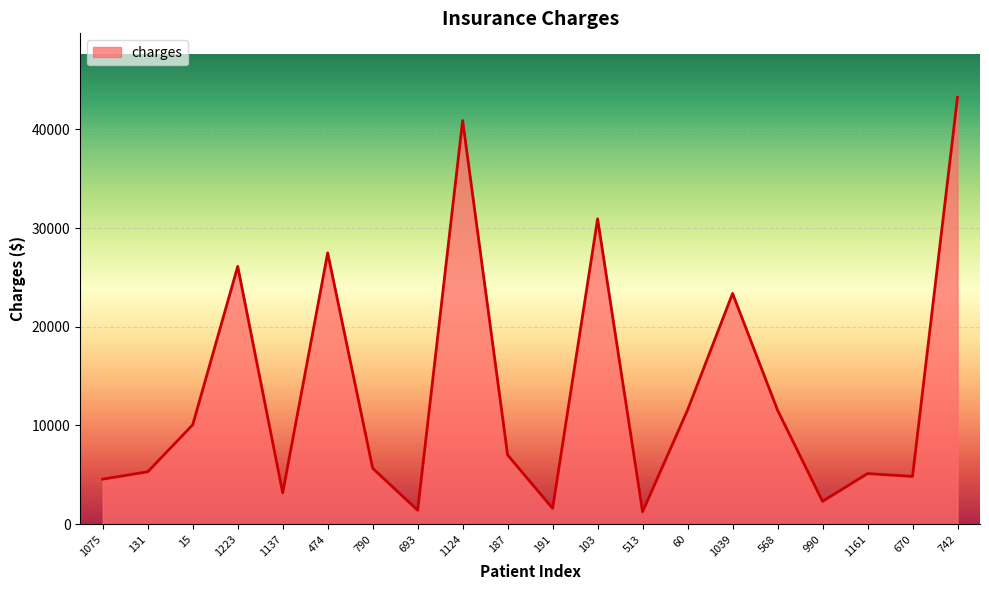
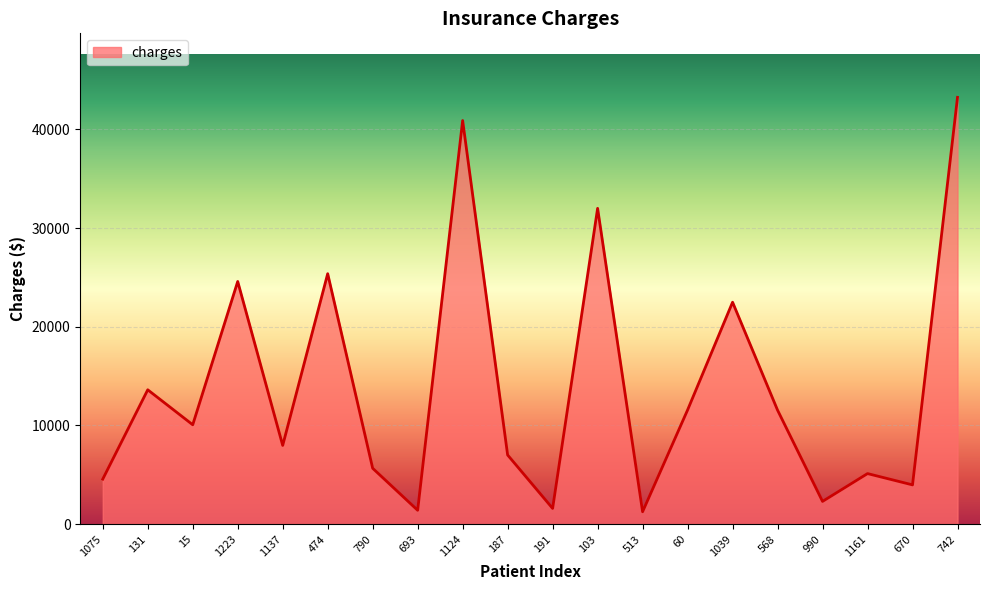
  {
    "1075": 5000,
-   "131": 5000,
+   "131": 14000,
    "15": 10000,
-   "1223": 26000,
-   "1137": 3000,
-   "474": 27000,
+   "1223": 25000,
+   "1137": 8000,
+   "474": 25000,
    "790": 6000,
    "693": 1000,
    "1124": 41000,
    "187": 7000,
    "191": 2000,
-   "103": 31000,
+   "103": 32000,
    "513": 1000,
    "60": 12000,
-   "1039": 23000,
+   "1039": 22000,
    "568": 12000,
    "990": 2000,
    "1161": 5000,
-   "670": 5000,
+   "670": 4000,
    "742": 43000
  }
